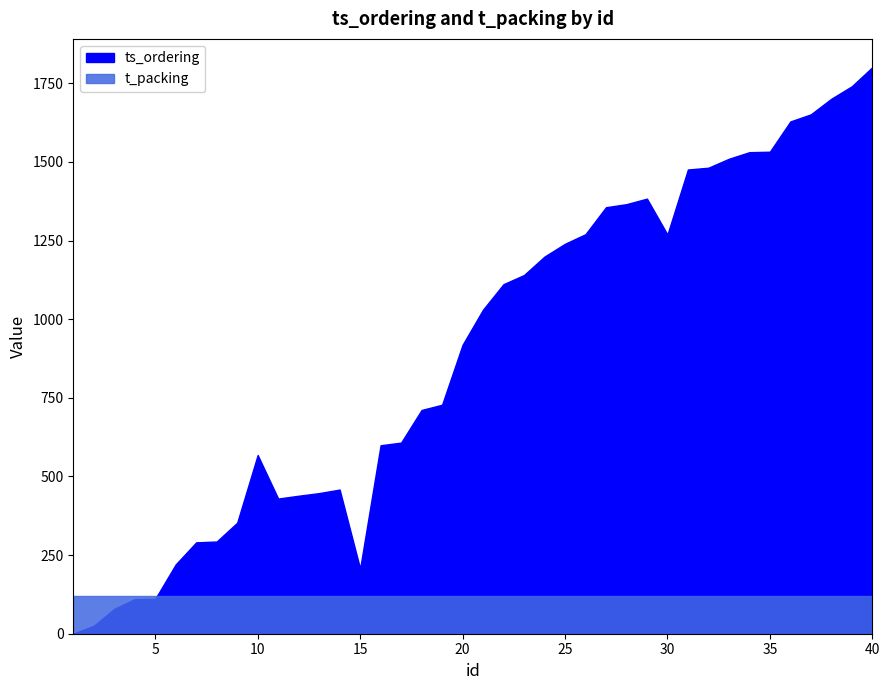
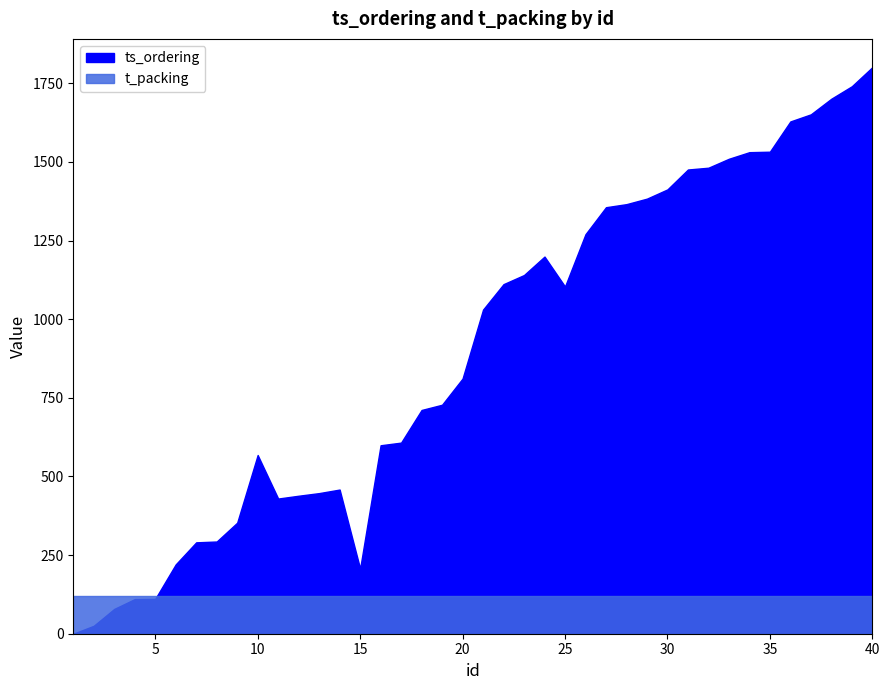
  {
    "ts_ordering": {
      "5": 110,
      "10": 570,
      "15": 210,
-     "20": 920,
-     "25": 1240,
-     "30": 1270,
+     "20": 810,
+     "25": 1100,
+     "30": 1410,
      "35": 1530,
      "40": 1800
    },
    "t_packing": {
      "5": 120,
      "10": 120,
      "15": 120,
      "20": 120,
      "25": 120,
      "30": 120,
      "35": 120,
      "40": 120
    }
  }
